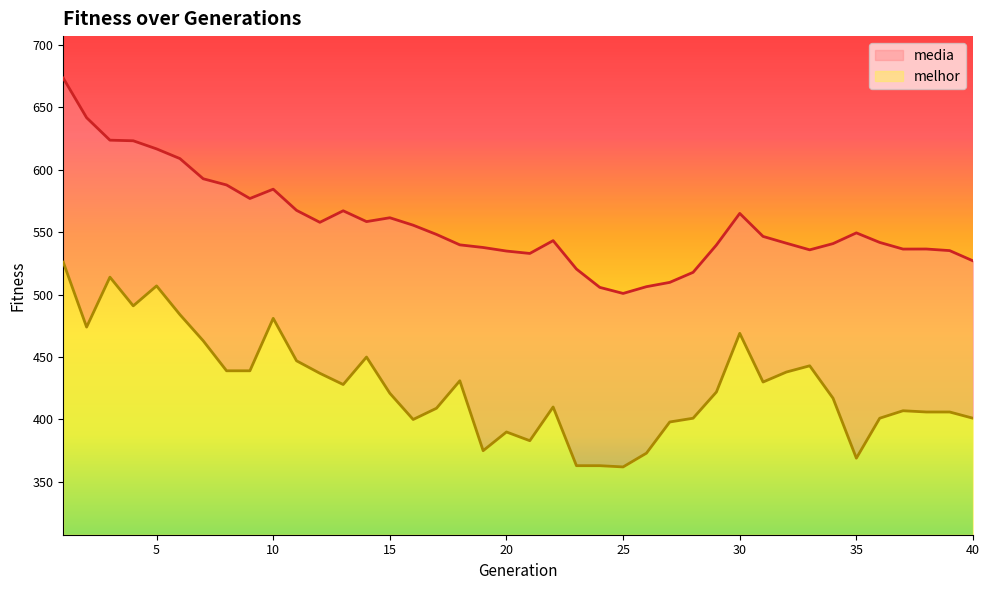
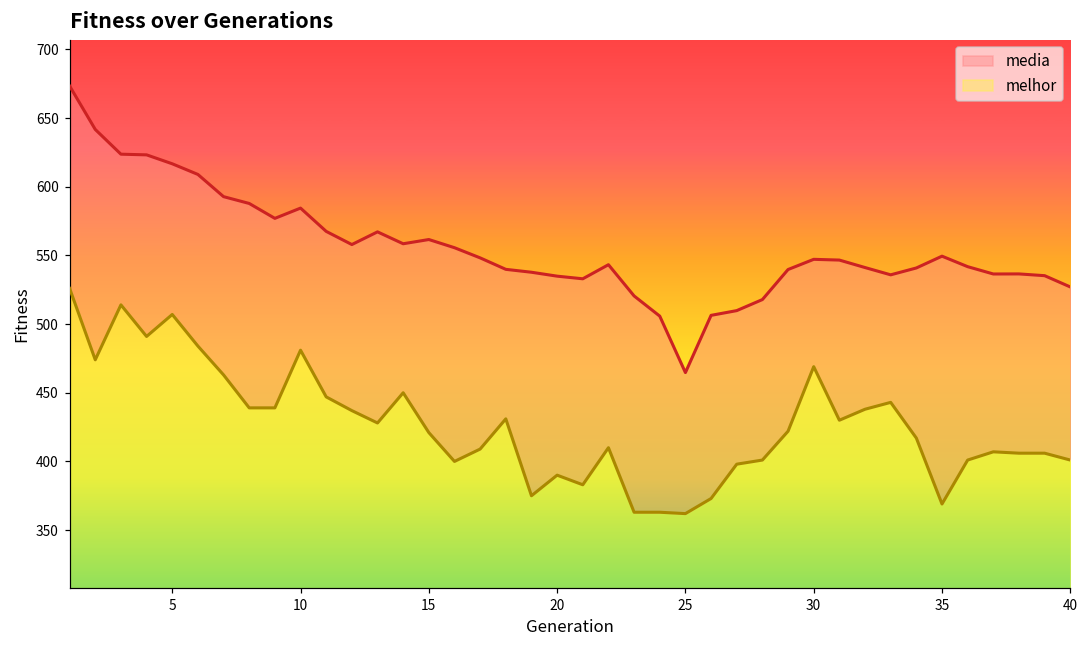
  {
    "media": {
      "5": 617,
      "10": 584,
      "15": 562,
      "20": 535,
-     "25": 501,
-     "30": 565,
+     "25": 465,
+     "30": 547,
      "35": 549,
      "40": 527
    },
    "melhor": {
      "5": 507,
      "10": 481,
      "15": 421,
      "20": 390,
      "25": 362,
      "30": 469,
      "35": 369,
      "40": 401
    }
  }
